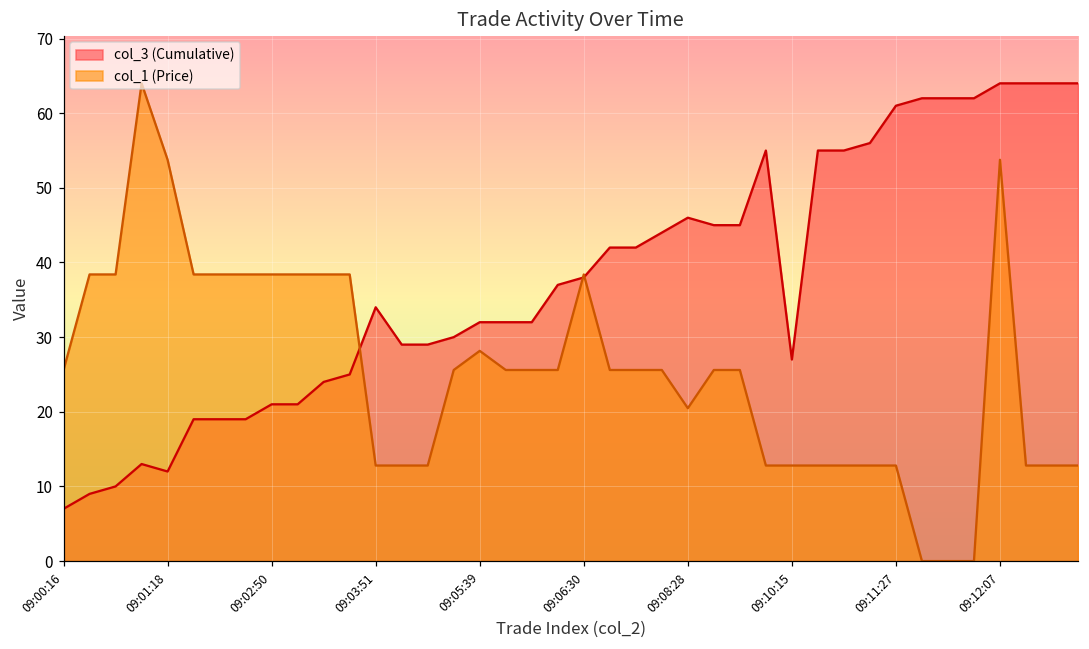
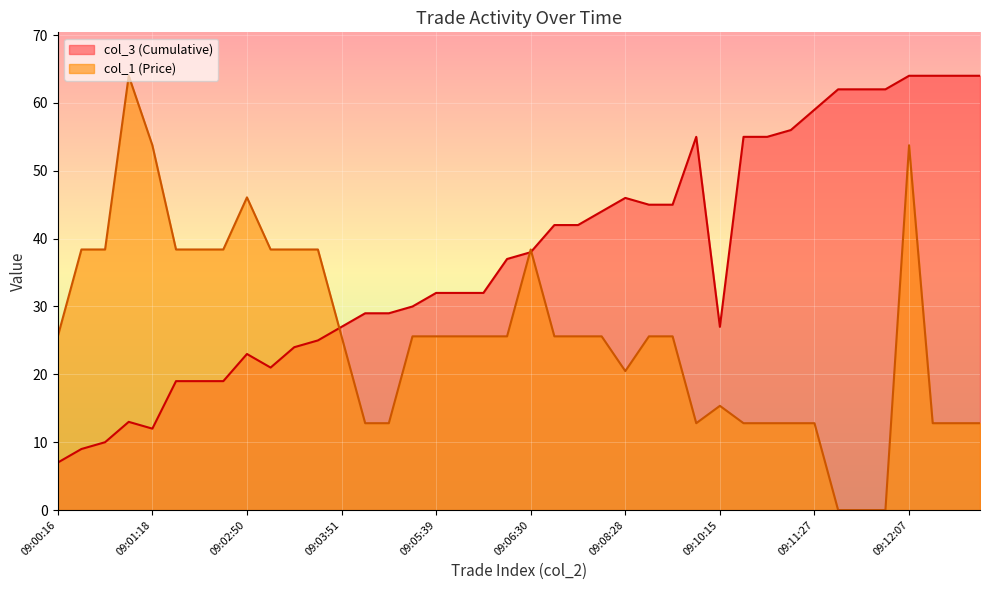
  {
    "col_3 (Cumulative)": {
      "09:00:16": 7,
      "09:01:18": 12,
-     "09:02:50": 21,
-     "09:03:51": 34,
+     "09:02:50": 23,
+     "09:03:51": 27,
      "09:05:39": 32,
      "09:06:30": 38,
      "09:08:28": 46,
      "09:10:15": 27,
-     "09:11:27": 61,
+     "09:11:27": 59,
      "09:12:07": 64
    },
    "col_1 (Price)": {
      "09:00:16": 26,
      "09:01:18": 54,
-     "09:02:50": 38,
-     "09:03:51": 13,
-     "09:05:39": 28,
+     "09:02:50": 46,
+     "09:03:51": 26,
+     "09:05:39": 26,
      "09:06:30": 38,
      "09:08:28": 20,
-     "09:10:15": 13,
+     "09:10:15": 15,
      "09:11:27": 13,
      "09:12:07": 54
    }
  }
